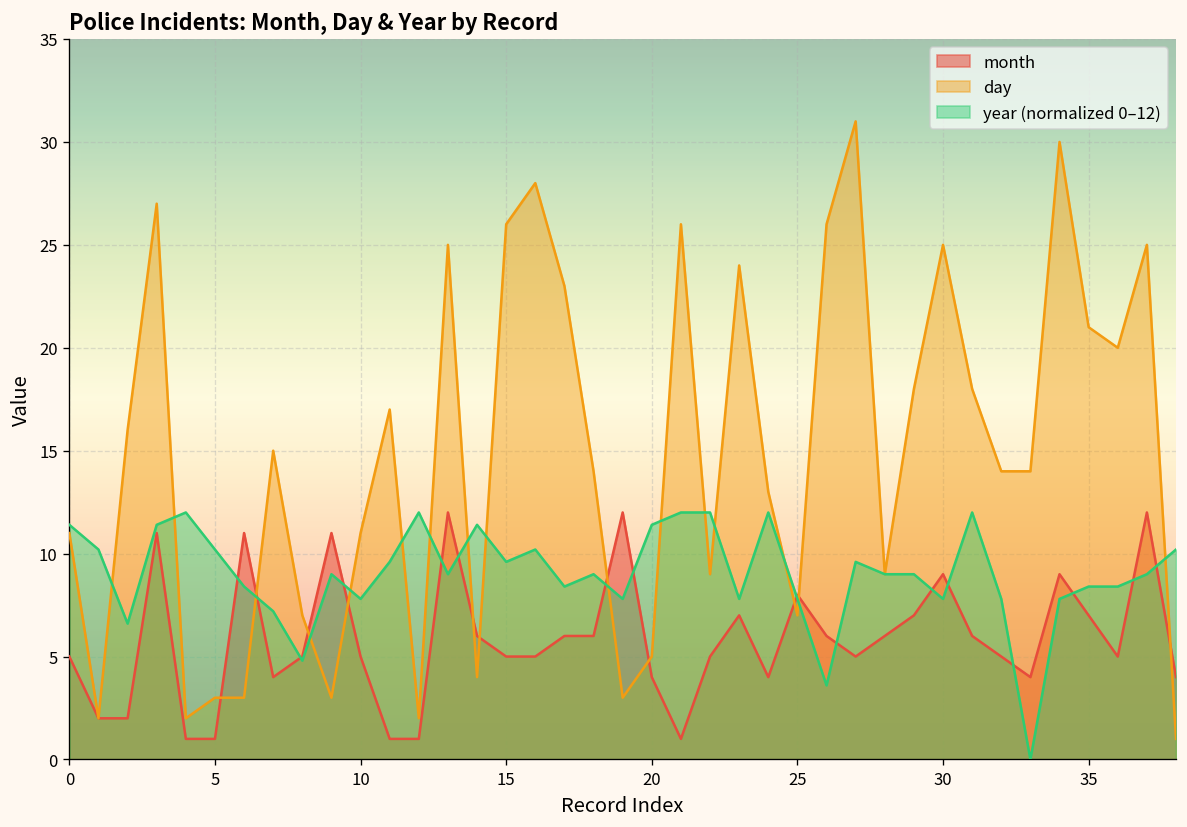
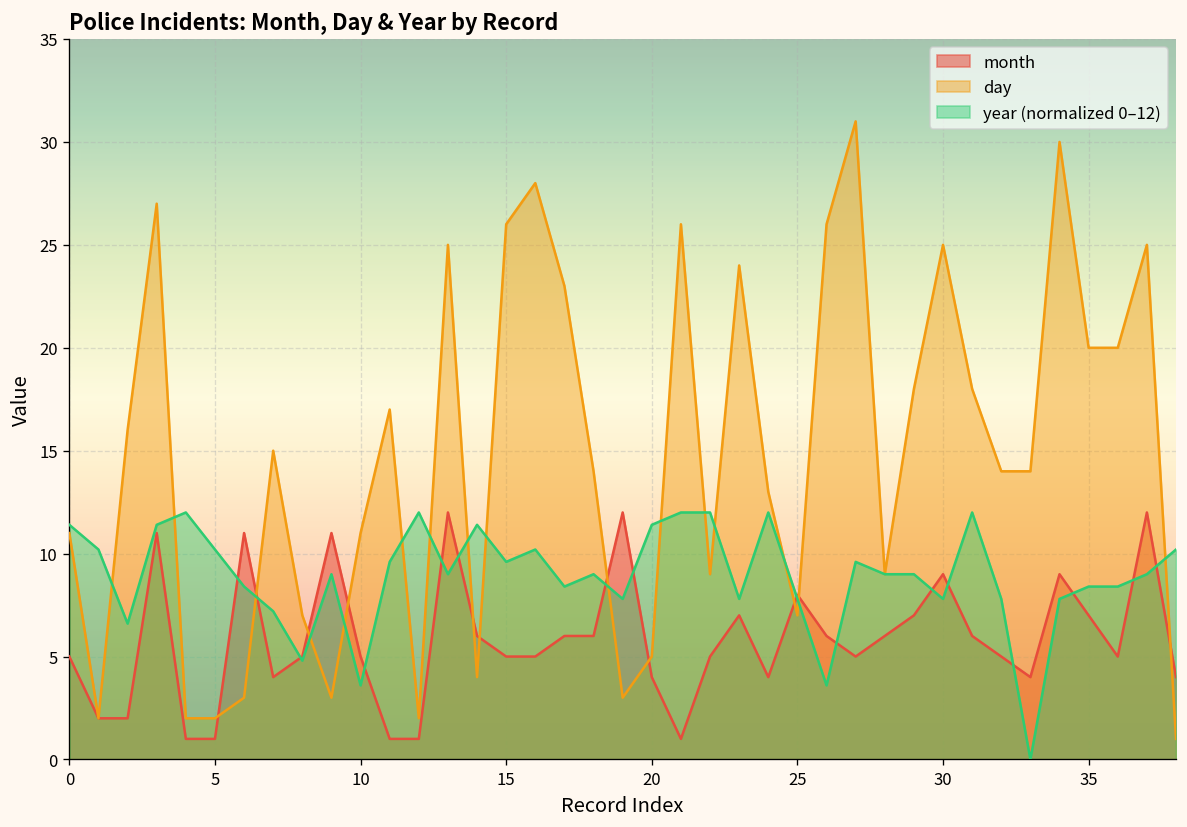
  {
    "month": {
      "0": 5.0,
      "5": 1.0,
      "10": 5.0,
      "15": 5.0,
      "20": 4.0,
      "25": 8.0,
      "30": 9.0,
      "35": 7.0
    },
    "day": {
      "0": 11,
-     "5": 3,
+     "5": 2,
      "10": 11,
      "15": 26,
      "20": 5,
      "25": 7,
      "30": 25,
-     "35": 21
+     "35": 20
    },
    "year (normalized 0–12)": {
      "0": 11.4,
      "5": 10.2,
-     "10": 7.8,
+     "10": 3.6,
      "15": 9.6,
      "20": 11.4,
      "25": 7.8,
      "30": 7.8,
      "35": 8.4
    }
  }
